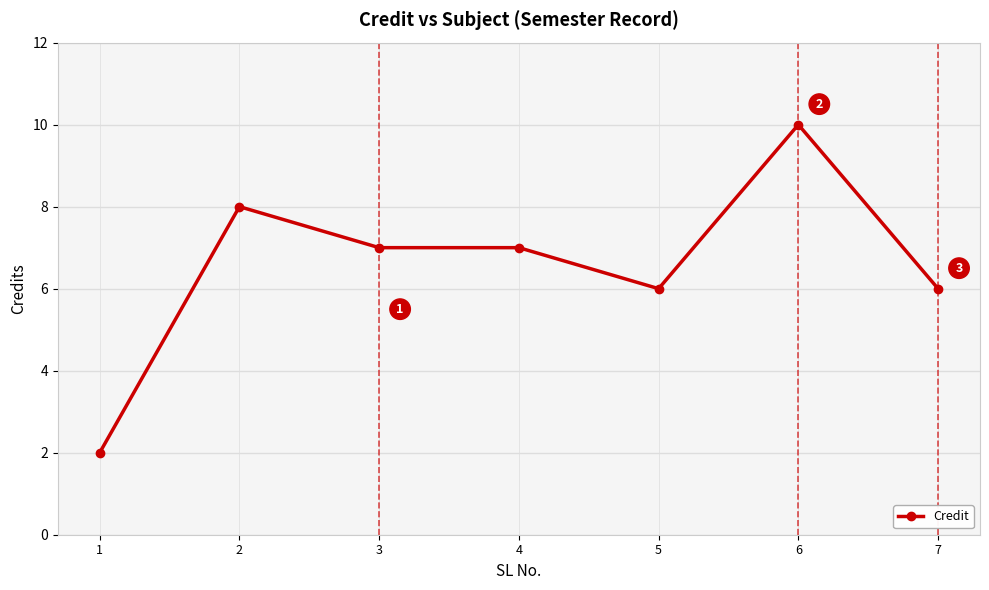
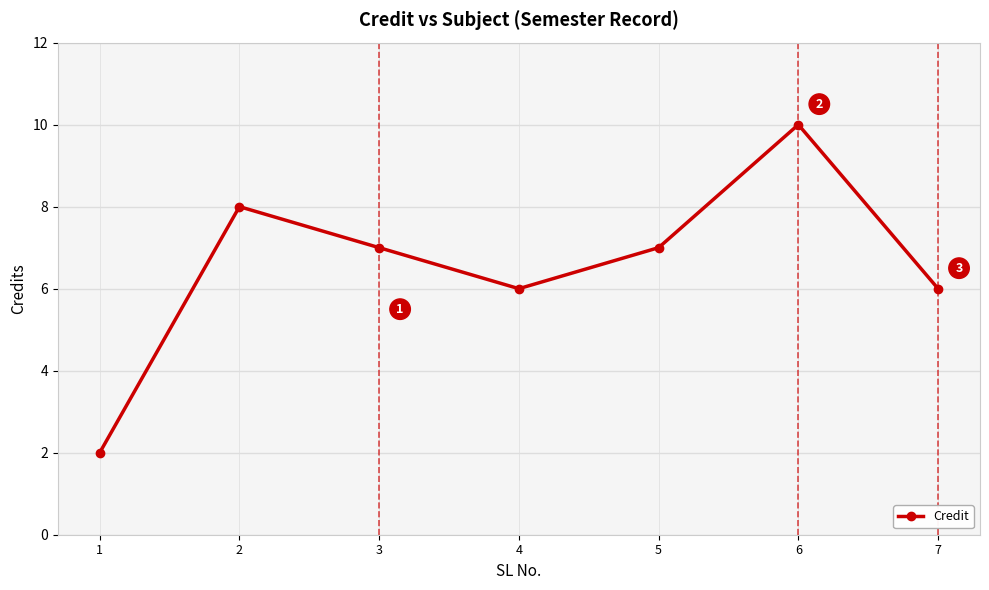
  {
    "1": 2,
    "2": 8,
    "3": 7,
-   "4": 7,
-   "5": 6
+   "4": 6,
+   "5": 7
  }
